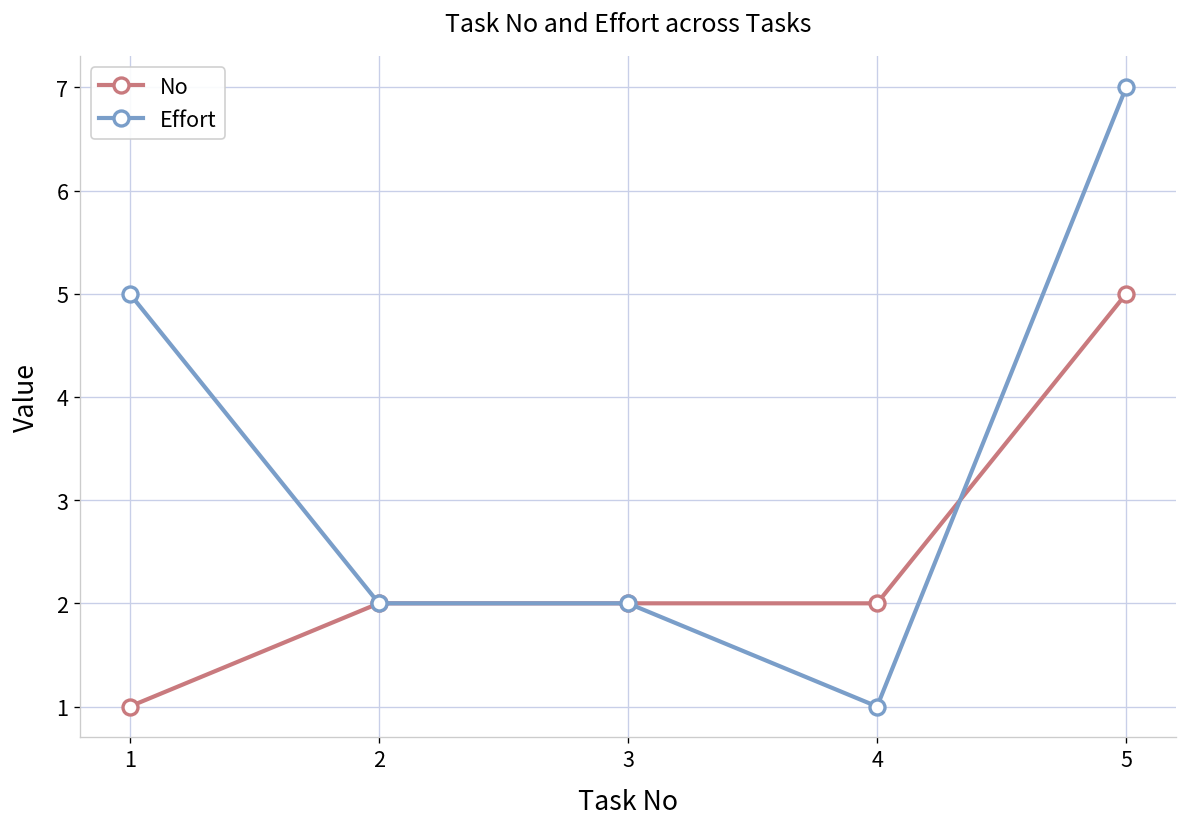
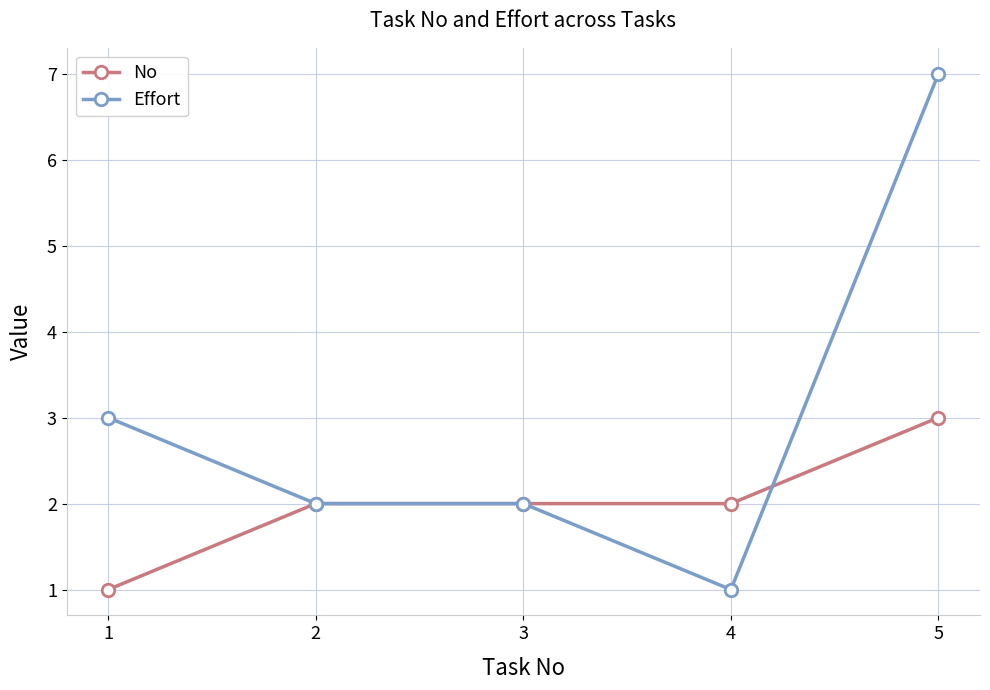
  {
    "No": {
      "1": 1,
      "4": 2,
-     "5": 5
+     "5": 3
    },
    "Effort": {
-     "1": 5,
+     "1": 3,
      "4": 1,
      "5": 7
    }
  }
